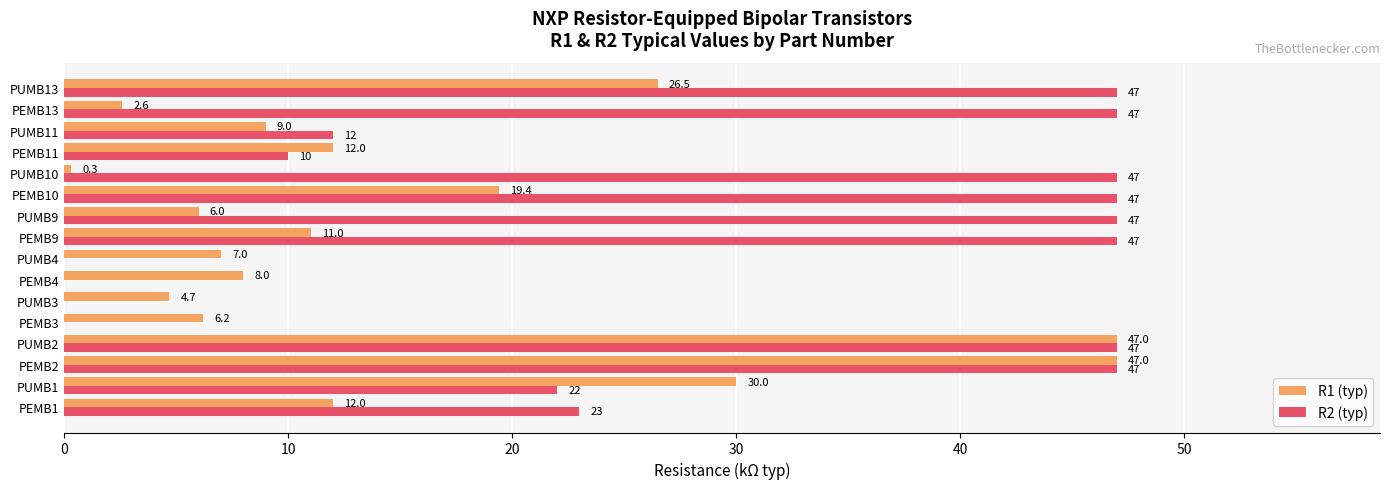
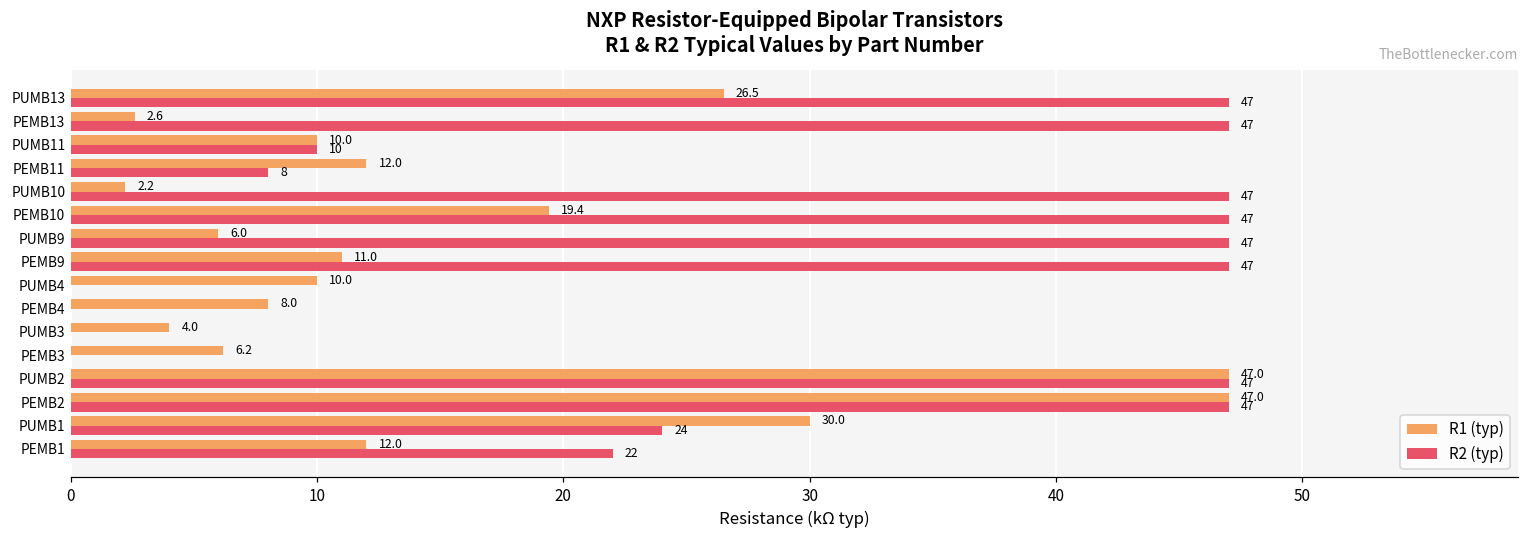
  {
    "R1 (typ)": {
      "PUMB13": 26.5,
      "PEMB13": 2.6,
-     "PUMB11": 9.0,
+     "PUMB11": 10.0,
      "PEMB11": 12.0,
-     "PUMB10": 0.3,
+     "PUMB10": 2.2,
      "PEMB10": 19.4,
      "PUMB9": 6.0,
      "PEMB9": 11.0,
-     "PUMB4": 7.0,
+     "PUMB4": 10.0,
      "PEMB4": 8.0,
-     "PUMB3": 4.7,
+     "PUMB3": 4.0,
      "PEMB3": 6.2,
      "PUMB2": 47.0,
      "PEMB2": 47.0,
      "PUMB1": 30.0,
      "PEMB1": 12.0
    },
    "R2 (typ)": {
      "PUMB13": 47,
      "PEMB13": 47,
-     "PUMB11": 12,
-     "PEMB11": 10,
+     "PUMB11": 10,
+     "PEMB11": 8,
      "PUMB10": 47,
      "PEMB10": 47,
      "PUMB9": 47,
      "PEMB9": 47,
      "PUMB2": 47,
      "PEMB2": 47,
-     "PUMB1": 22,
-     "PEMB1": 23
+     "PUMB1": 24,
+     "PEMB1": 22
    }
  }
